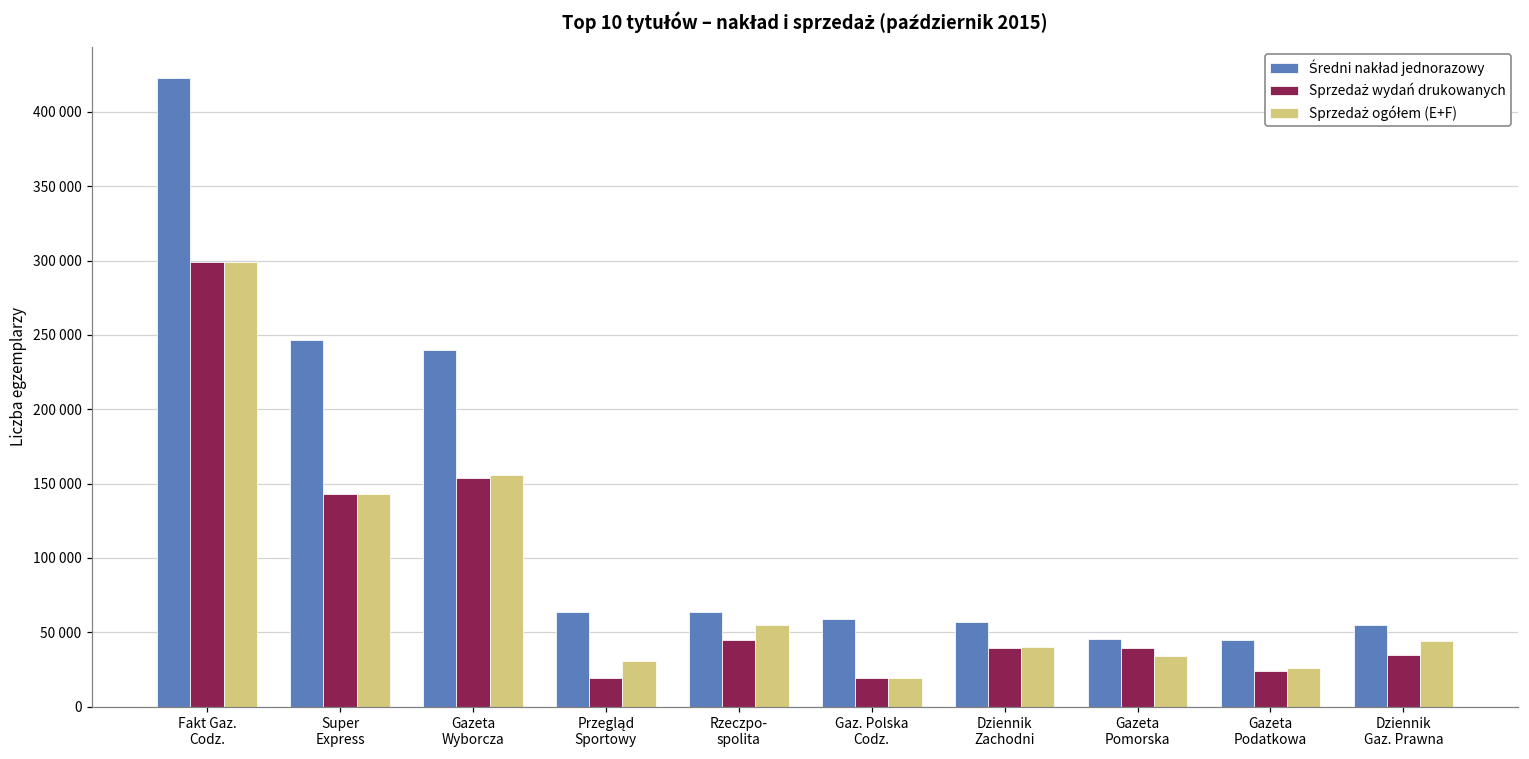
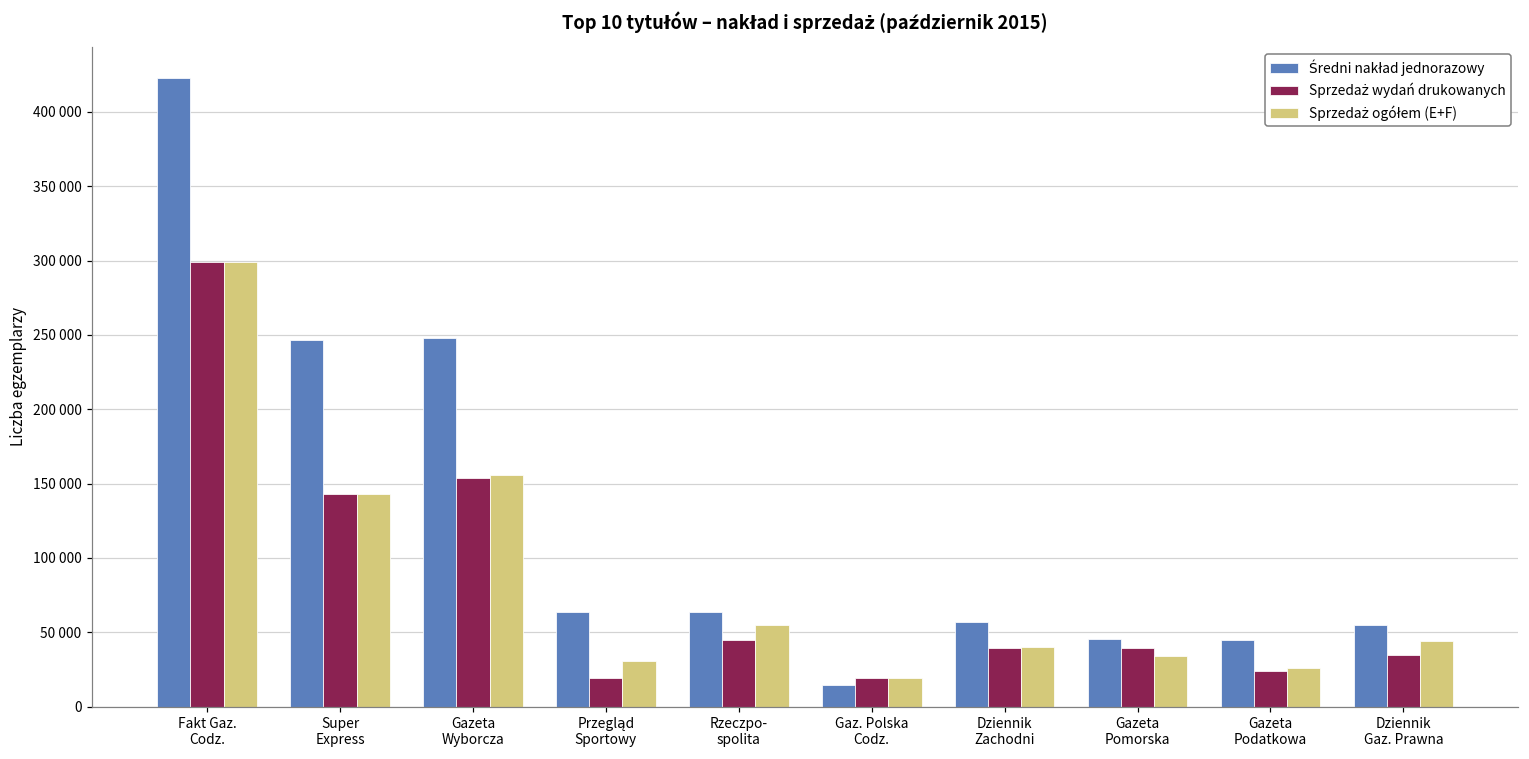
  {
    "Średni nakład jednorazowy": {
      "Fakt Gaz. Codz.": 423000,
      "Super Express": 247000,
-     "Gazeta Wyborcza": 240000,
+     "Gazeta Wyborcza": 248000,
      "Przegląd Sportowy": 64000,
      "Rzeczpo- spolita": 64000,
-     "Gaz. Polska Codz.": 59000,
+     "Gaz. Polska Codz.": 15000,
      "Dziennik Zachodni": 57000,
      "Gazeta Pomorska": 45000,
      "Gazeta Podatkowa": 45000,
      "Dziennik Gaz. Prawna": 55000
    },
    "Sprzedaż wydań drukowanych": {
      "Fakt Gaz. Codz.": 299000,
      "Super Express": 143000,
      "Gazeta Wyborcza": 154000,
      "Przegląd Sportowy": 19000,
      "Rzeczpo- spolita": 45000,
      "Gaz. Polska Codz.": 19000,
      "Dziennik Zachodni": 40000,
      "Gazeta Pomorska": 40000,
      "Gazeta Podatkowa": 24000,
      "Dziennik Gaz. Prawna": 35000
    },
    "Sprzedaż ogółem (E+F)": {
      "Fakt Gaz. Codz.": 299000,
      "Super Express": 143000,
      "Gazeta Wyborcza": 156000,
      "Przegląd Sportowy": 31000,
      "Rzeczpo- spolita": 55000,
      "Gaz. Polska Codz.": 19000,
      "Dziennik Zachodni": 40000,
      "Gazeta Pomorska": 34000,
      "Gazeta Podatkowa": 26000,
      "Dziennik Gaz. Prawna": 44000
    }
  }
